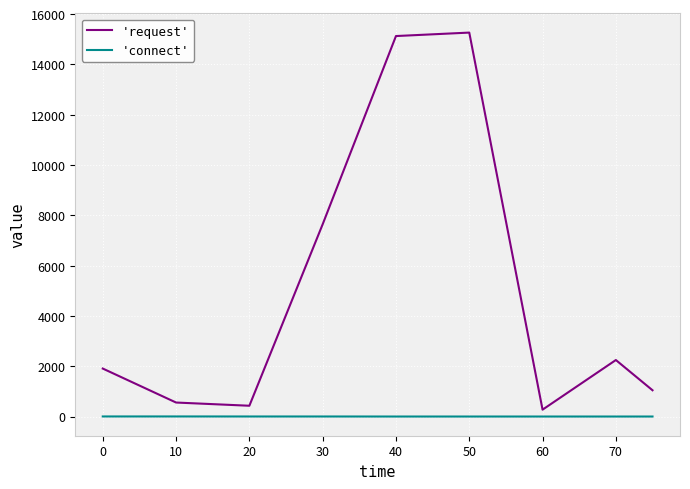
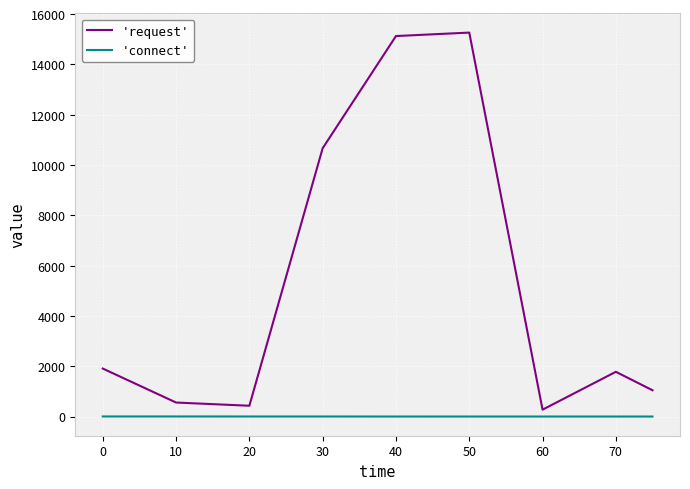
  {
    "'request'": {
      "0": 1900,
      "10": 600,
      "20": 400,
-     "30": 7600,
+     "30": 10700,
      "40": 15100,
      "50": 15300,
      "60": 300,
-     "70": 2200
+     "70": 1800
    },
    "'connect'": {
      "0": 0,
      "10": 0,
      "20": 0,
      "30": 0,
      "40": 0,
      "50": 0,
      "60": 0,
      "70": 0
    }
  }
